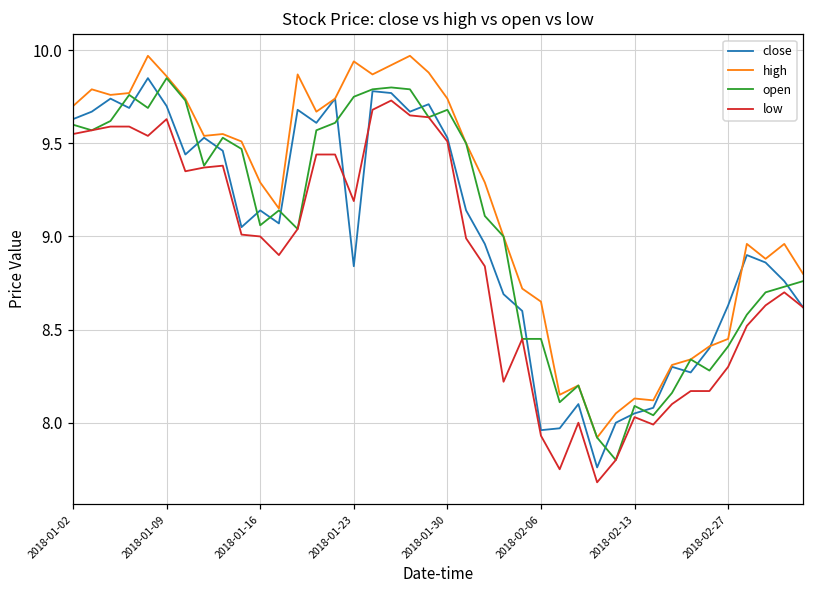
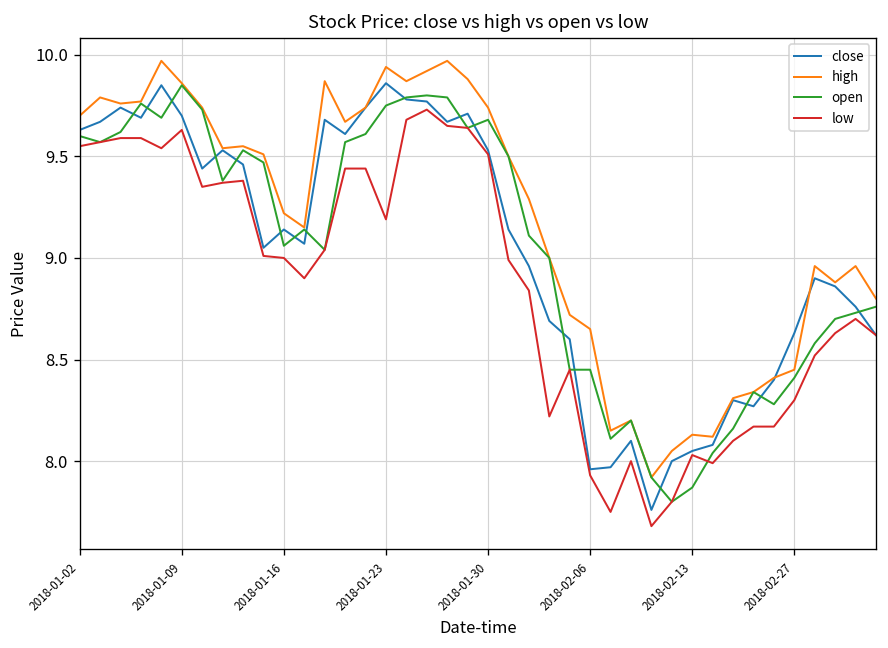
  {
    "close": {
      "2018-01-02": 9.63,
      "2018-01-09": 9.70,
      "2018-01-16": 9.14,
-     "2018-01-23": 8.84,
+     "2018-01-23": 9.86,
      "2018-01-30": 9.53,
      "2018-02-06": 7.96,
      "2018-02-13": 8.05,
      "2018-02-27": 8.63
    },
    "high": {
      "2018-01-02": 9.70,
-     "2018-01-16": 9.29,
+     "2018-01-16": 9.22,
      "2018-01-23": 9.94,
      "2018-01-30": 9.74,
      "2018-02-06": 8.65,
      "2018-02-13": 8.13,
      "2018-02-27": 8.45
    },
    "open": {
      "2018-01-02": 9.60,
      "2018-01-16": 9.06,
      "2018-01-23": 9.75,
      "2018-01-30": 9.68,
      "2018-02-06": 8.45,
-     "2018-02-13": 8.09,
+     "2018-02-13": 7.87,
      "2018-02-27": 8.41
    },
    "low": {
      "2018-01-02": 9.55,
      "2018-01-09": 9.63,
      "2018-01-16": 9.00,
      "2018-01-23": 9.19,
      "2018-01-30": 9.51,
      "2018-02-06": 7.93,
      "2018-02-13": 8.03,
      "2018-02-27": 8.30
    }
  }
